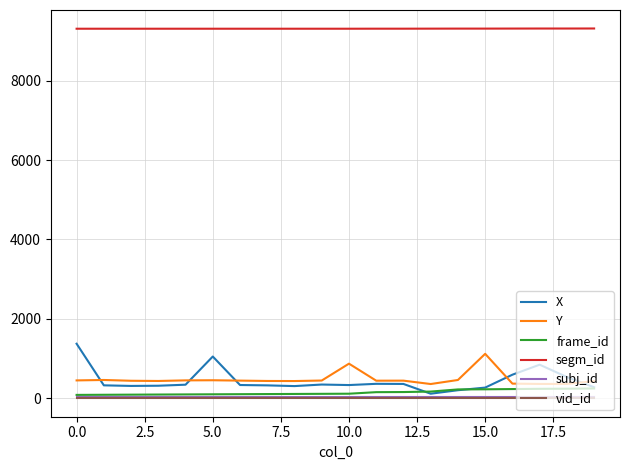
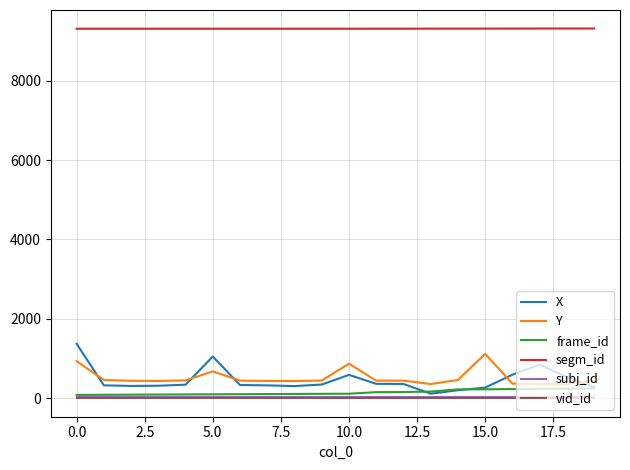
  {
    "X": {
      "0.0": 1400,
      "5.0": 1100,
-     "10.0": 300
+     "10.0": 600
    },
    "Y": {
-     "0.0": 500,
-     "5.0": 500,
+     "0.0": 900,
+     "5.0": 700,
      "10.0": 900,
      "15.0": 1100
    },
    "frame_id": {
      "5.0": 100,
      "10.0": 100
    },
    "segm_id": {
      "0.0": 9300,
      "5.0": 9300,
      "10.0": 9300,
      "15.0": 9300
    }
  }
